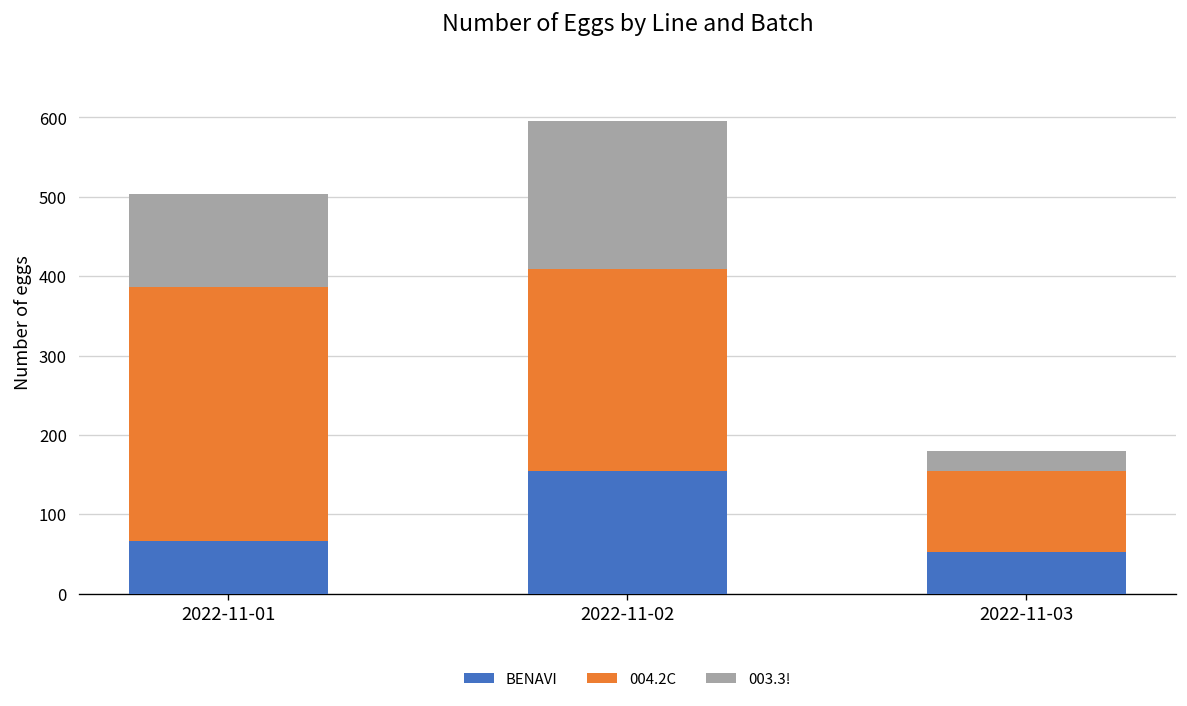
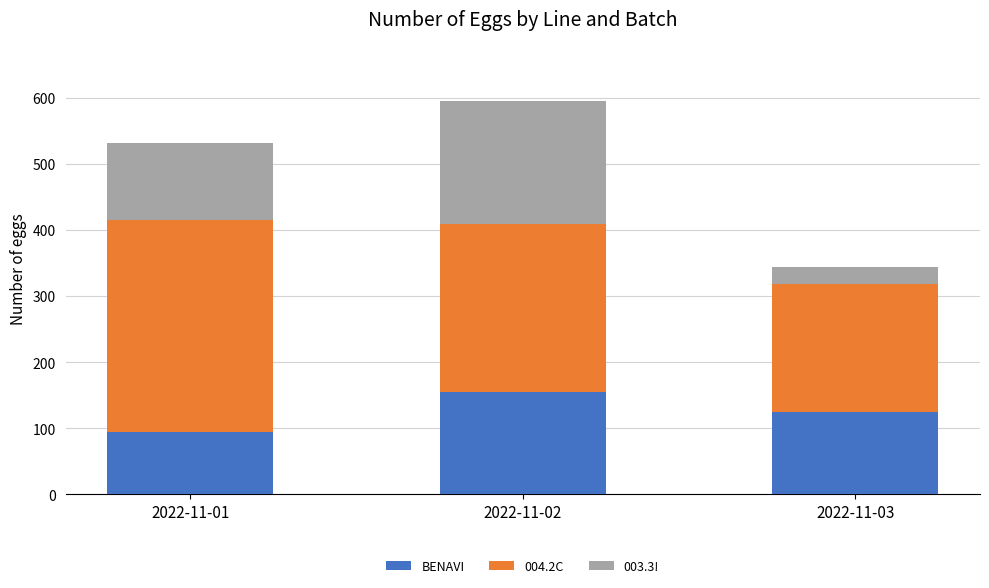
  {
    "BENAVI": {
-     "2022-11-01": 70,
+     "2022-11-01": 90,
      "2022-11-02": 160,
-     "2022-11-03": 50
+     "2022-11-03": 120
    },
    "004.2C": {
      "2022-11-01": 320,
      "2022-11-02": 250,
-     "2022-11-03": 100
+     "2022-11-03": 190
    },
    "003.3!": {
      "2022-11-01": 120,
      "2022-11-02": 190,
      "2022-11-03": 30
    }
  }
